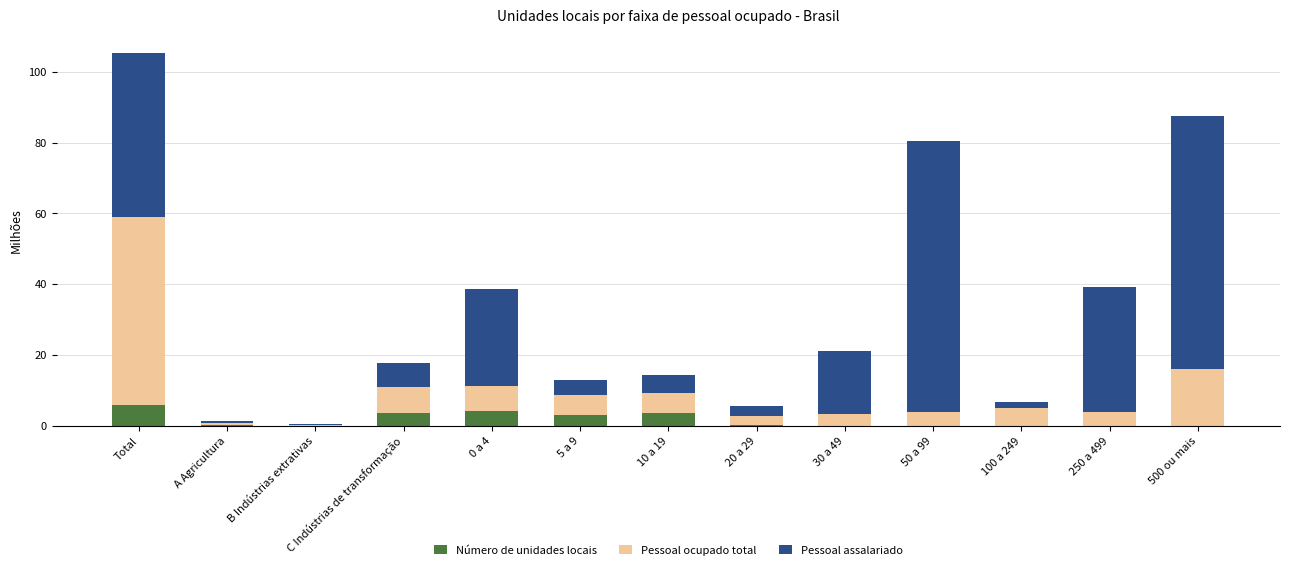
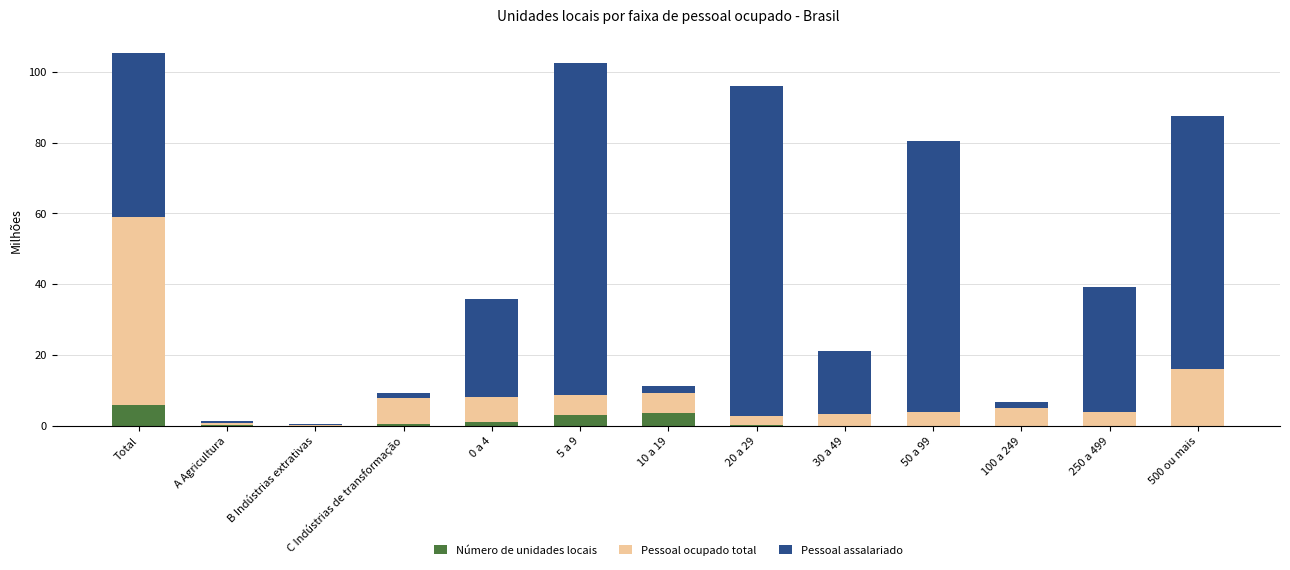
  {
    "Número de unidades locais": {
      "Total": 6,
-     "C Indústrias de transformação": 4,
-     "0 a 4": 4,
+     "C Indústrias de transformação": 0,
+     "0 a 4": 1,
      "5 a 9": 3,
      "10 a 19": 4
    },
    "Pessoal ocupado total": {
      "Total": 53,
      "C Indústrias de transformação": 7,
      "0 a 4": 7,
      "5 a 9": 5,
      "10 a 19": 6,
      "20 a 29": 3,
      "30 a 49": 3,
      "50 a 99": 4,
      "100 a 249": 5,
      "250 a 499": 4,
      "500 ou mais": 16
    },
    "Pessoal assalariado": {
      "Total": 46,
-     "C Indústrias de transformação": 7,
+     "C Indústrias de transformação": 2,
      "0 a 4": 28,
-     "5 a 9": 4,
-     "10 a 19": 5,
-     "20 a 29": 3,
+     "5 a 9": 94,
+     "10 a 19": 2,
+     "20 a 29": 93,
      "30 a 49": 18,
      "50 a 99": 76,
      "100 a 249": 2,
      "250 a 499": 35,
      "500 ou mais": 71
    }
  }
